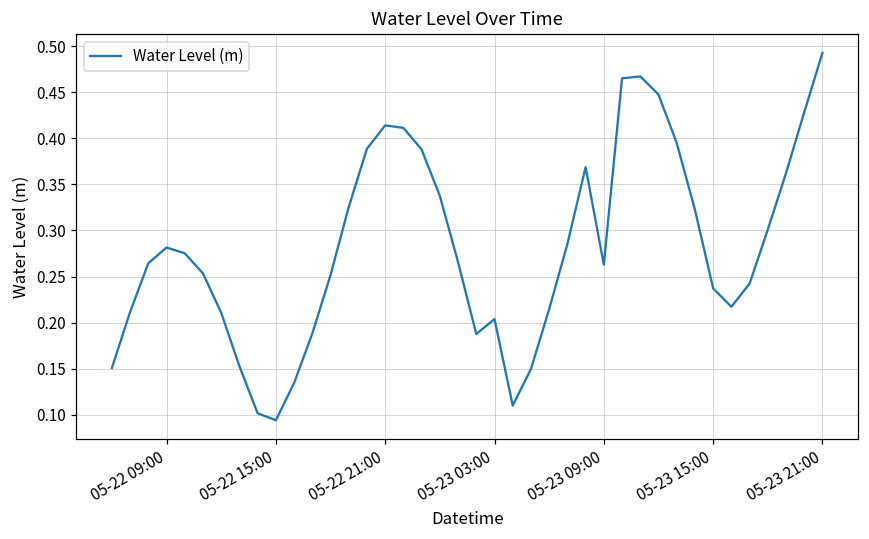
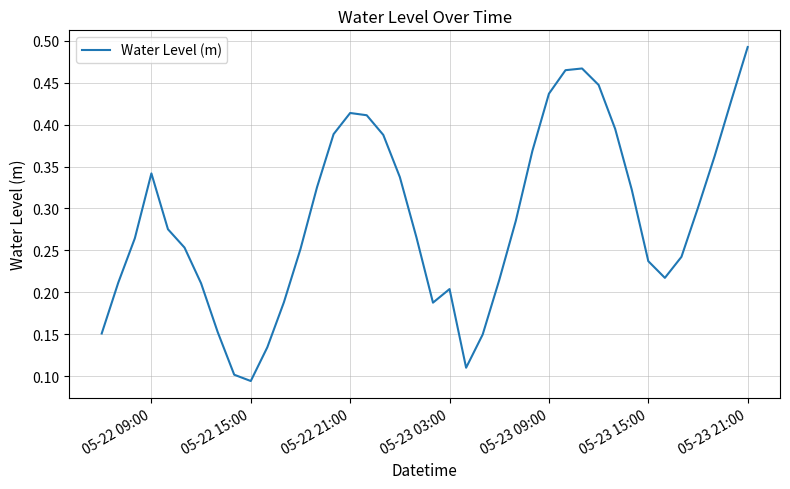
  {
-   "05-22 09:00": 0.28,
+   "05-22 09:00": 0.34,
    "05-22 15:00": 0.09,
    "05-22 21:00": 0.41,
    "05-23 03:00": 0.20,
-   "05-23 09:00": 0.26,
+   "05-23 09:00": 0.44,
    "05-23 15:00": 0.24,
    "05-23 21:00": 0.49
  }
